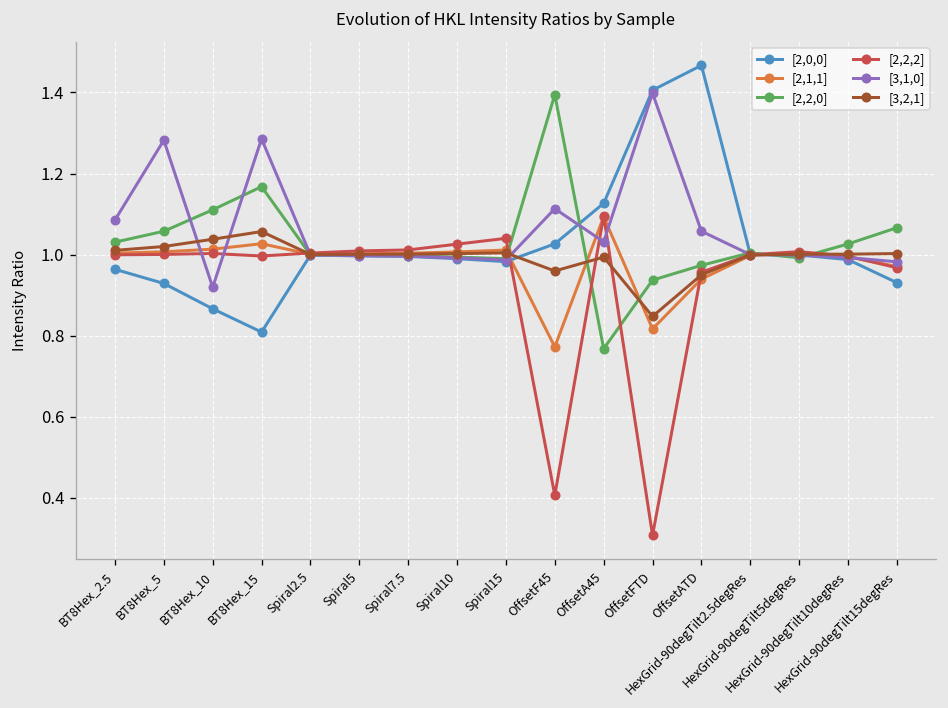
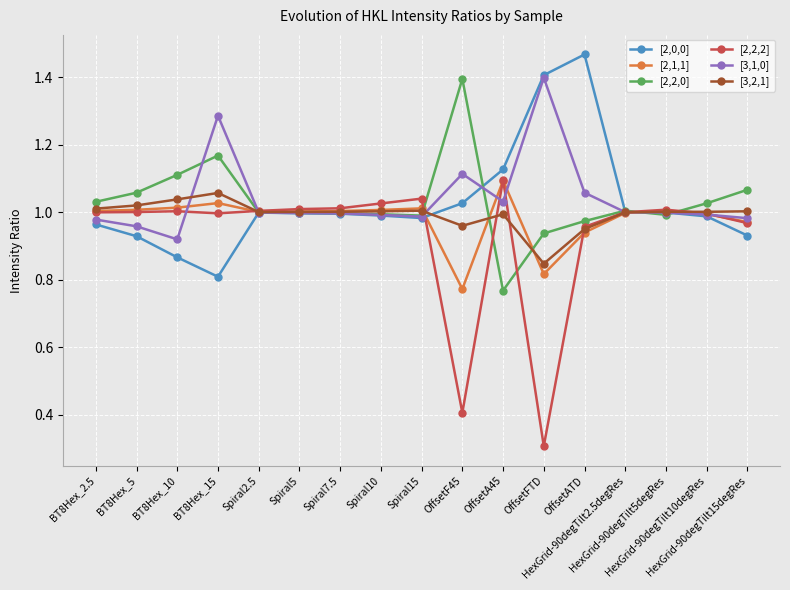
  {
    "[2,0,0]": {
      "BT8Hex_2.5": 0.96,
      "BT8Hex_5": 0.93,
      "BT8Hex_10": 0.87,
      "BT8Hex_15": 0.81,
      "OffsetF45": 1.03,
      "OffsetA45": 1.13,
      "OffsetFTD": 1.41,
      "OffsetATD": 1.47,
      "HexGrid-90degTilt15degRes": 0.93
    },
    "[2,2,0]": {
      "BT8Hex_2.5": 1.03,
      "BT8Hex_5": 1.06,
      "BT8Hex_10": 1.11,
      "BT8Hex_15": 1.17,
      "OffsetF45": 1.39,
      "OffsetA45": 0.77,
      "OffsetFTD": 0.94,
      "OffsetATD": 0.97,
      "HexGrid-90degTilt10degRes": 1.03,
      "HexGrid-90degTilt15degRes": 1.07
    },
    "[3,1,0]": {
-     "BT8Hex_2.5": 1.09,
-     "BT8Hex_5": 1.28,
+     "BT8Hex_2.5": 0.98,
+     "BT8Hex_5": 0.96,
      "BT8Hex_10": 0.92,
      "BT8Hex_15": 1.29,
      "OffsetF45": 1.11,
      "OffsetA45": 1.03,
      "OffsetFTD": 1.40,
      "OffsetATD": 1.06,
      "HexGrid-90degTilt15degRes": 0.98
    }
  }
